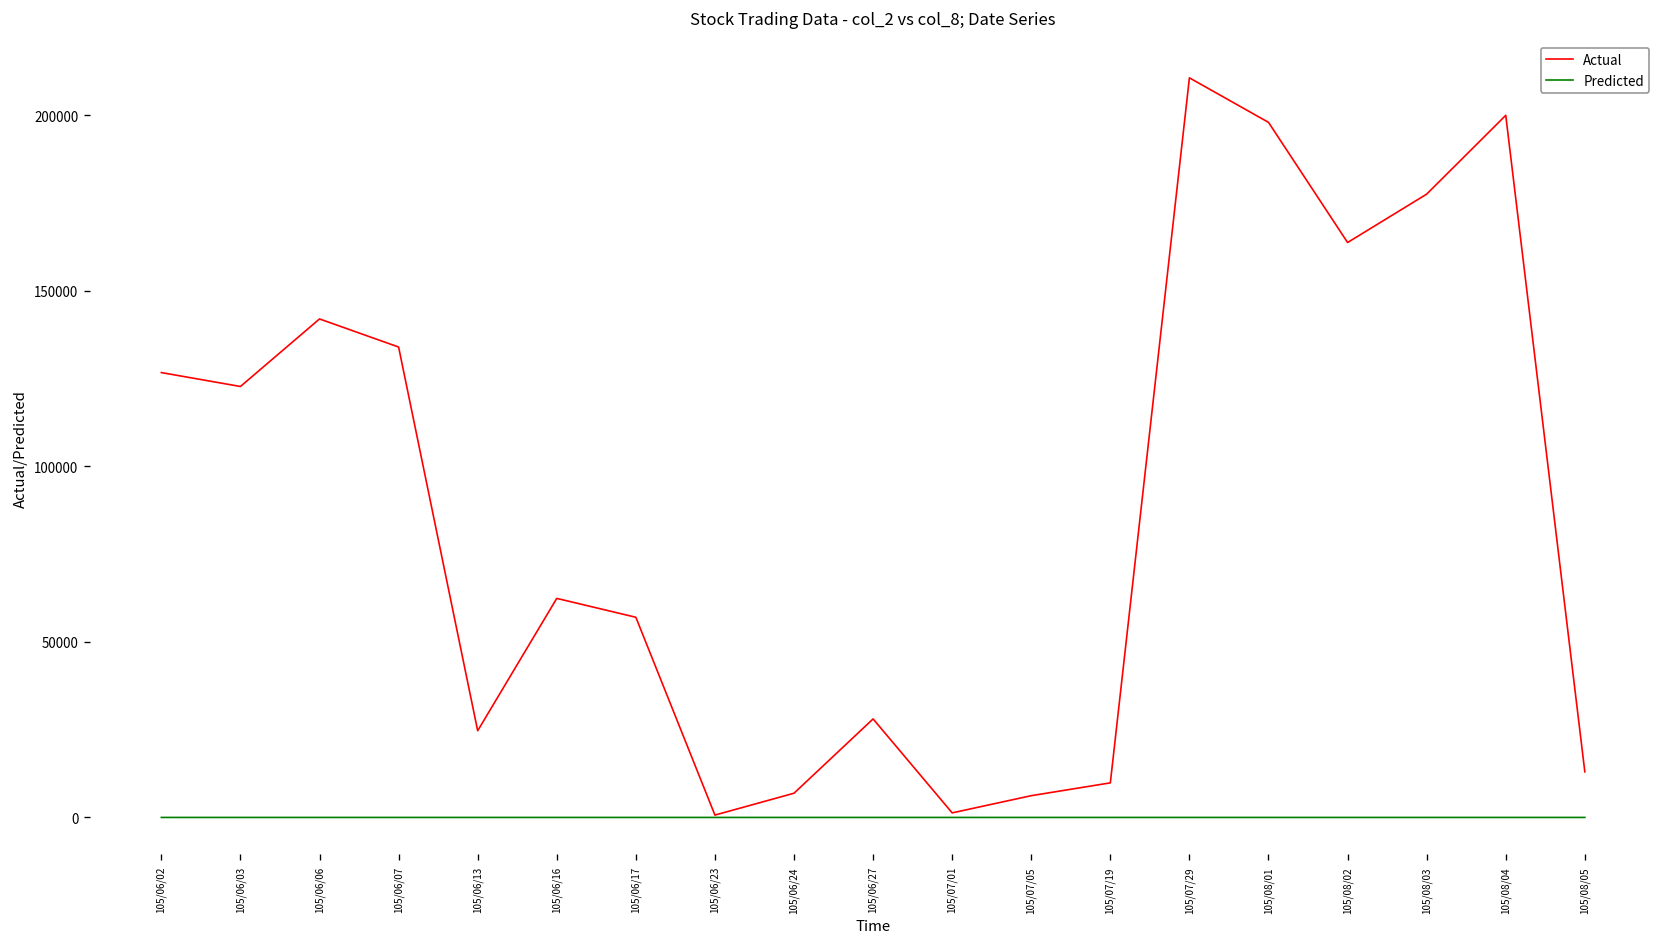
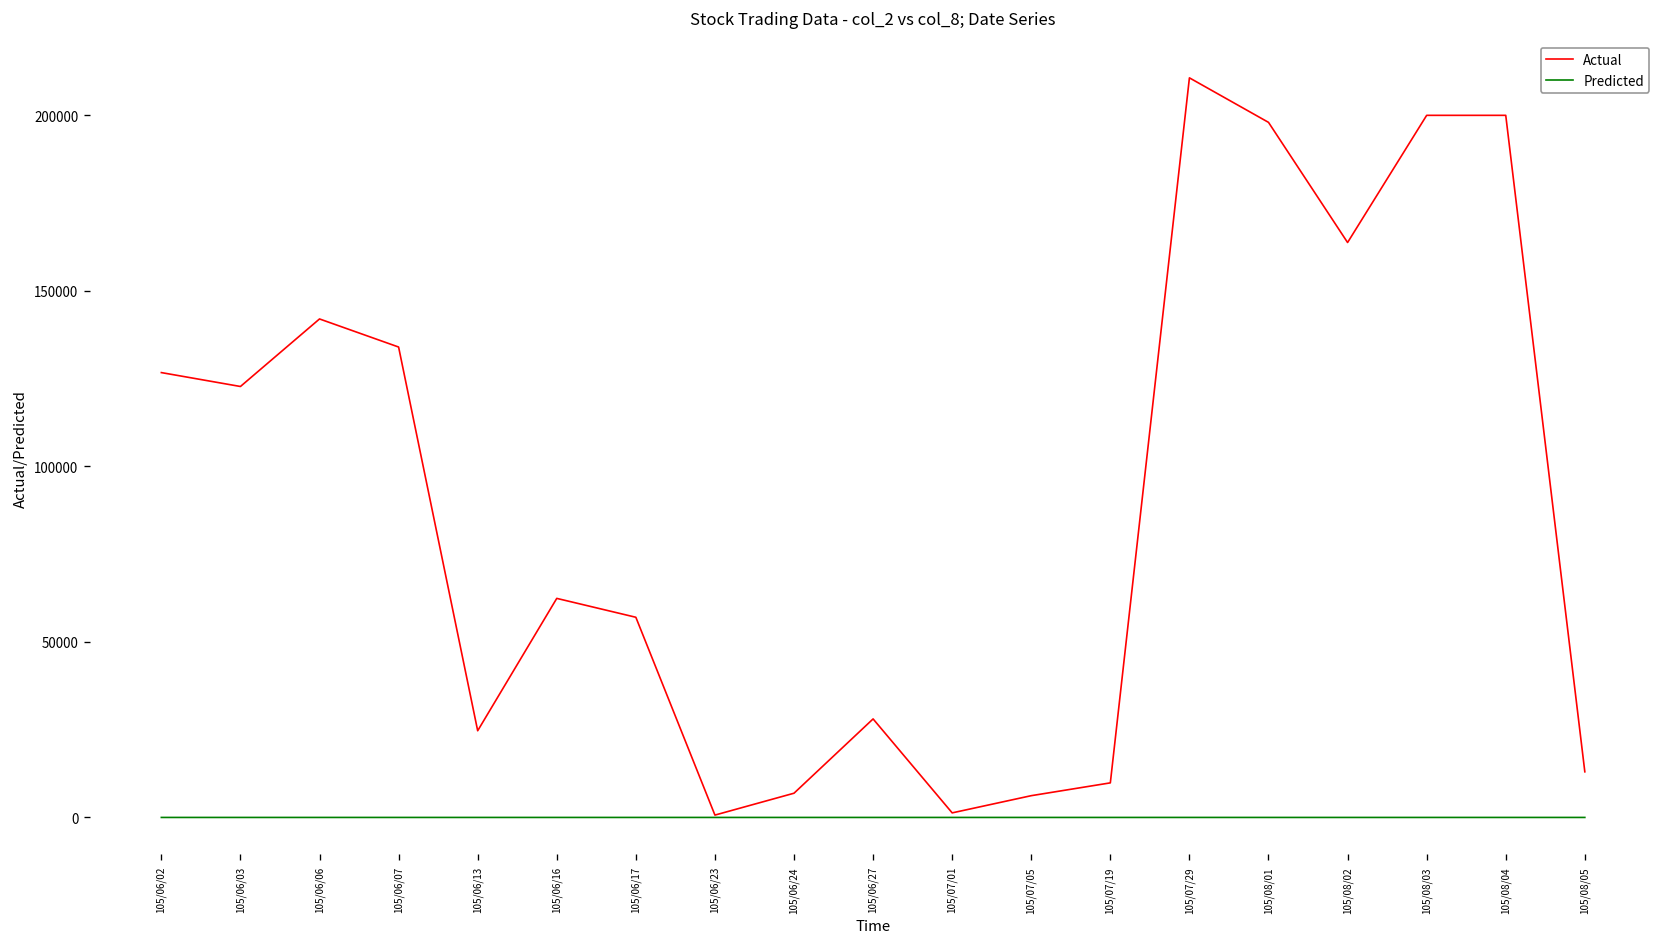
  {
    "Actual": {
      "105/06/02": 127000,
      "105/06/03": 123000,
      "105/06/06": 142000,
      "105/06/07": 134000,
      "105/06/13": 25000,
      "105/06/16": 62000,
      "105/06/17": 57000,
      "105/06/24": 7000,
      "105/06/27": 28000,
      "105/07/01": 1000,
      "105/07/05": 6000,
      "105/07/19": 10000,
      "105/07/29": 211000,
      "105/08/01": 198000,
      "105/08/02": 164000,
-     "105/08/03": 178000,
+     "105/08/03": 200000,
      "105/08/04": 200000,
      "105/08/05": 13000
    },
    "Predicted": {
      "105/06/02": 0,
      "105/06/03": 0,
      "105/06/06": 0,
      "105/06/07": 0,
      "105/06/13": 0,
      "105/06/16": 0,
      "105/06/17": 0,
      "105/06/24": 0,
      "105/06/27": 0,
      "105/07/01": 0,
      "105/07/05": 0,
      "105/07/19": 0,
      "105/07/29": 0,
      "105/08/01": 0,
      "105/08/02": 0,
      "105/08/03": 0,
      "105/08/04": 0,
      "105/08/05": 0
    }
  }
